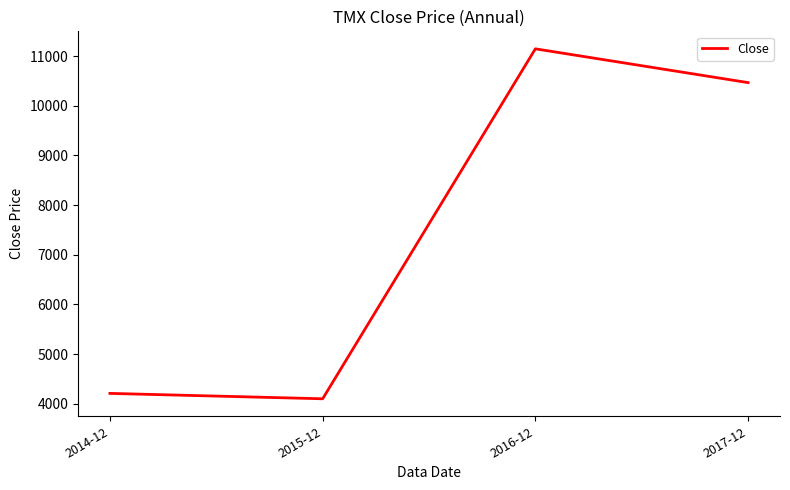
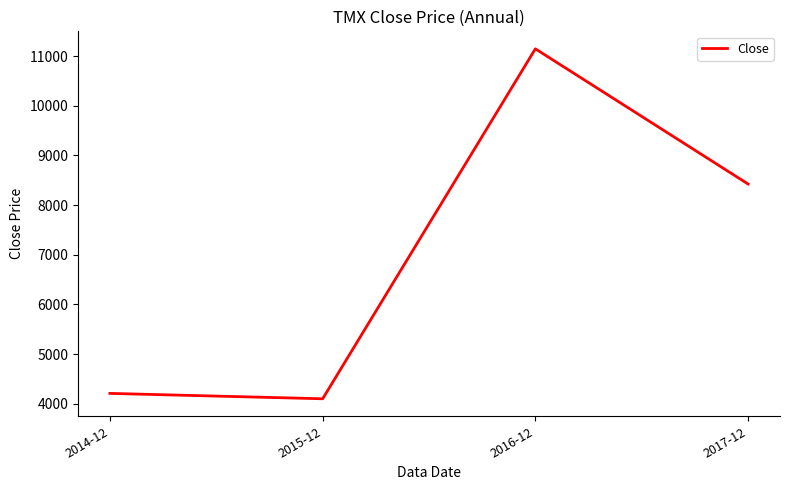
  {
    "2014-12": 4200,
    "2015-12": 4100,
    "2016-12": 11100,
-   "2017-12": 10500
+   "2017-12": 8400
  }
